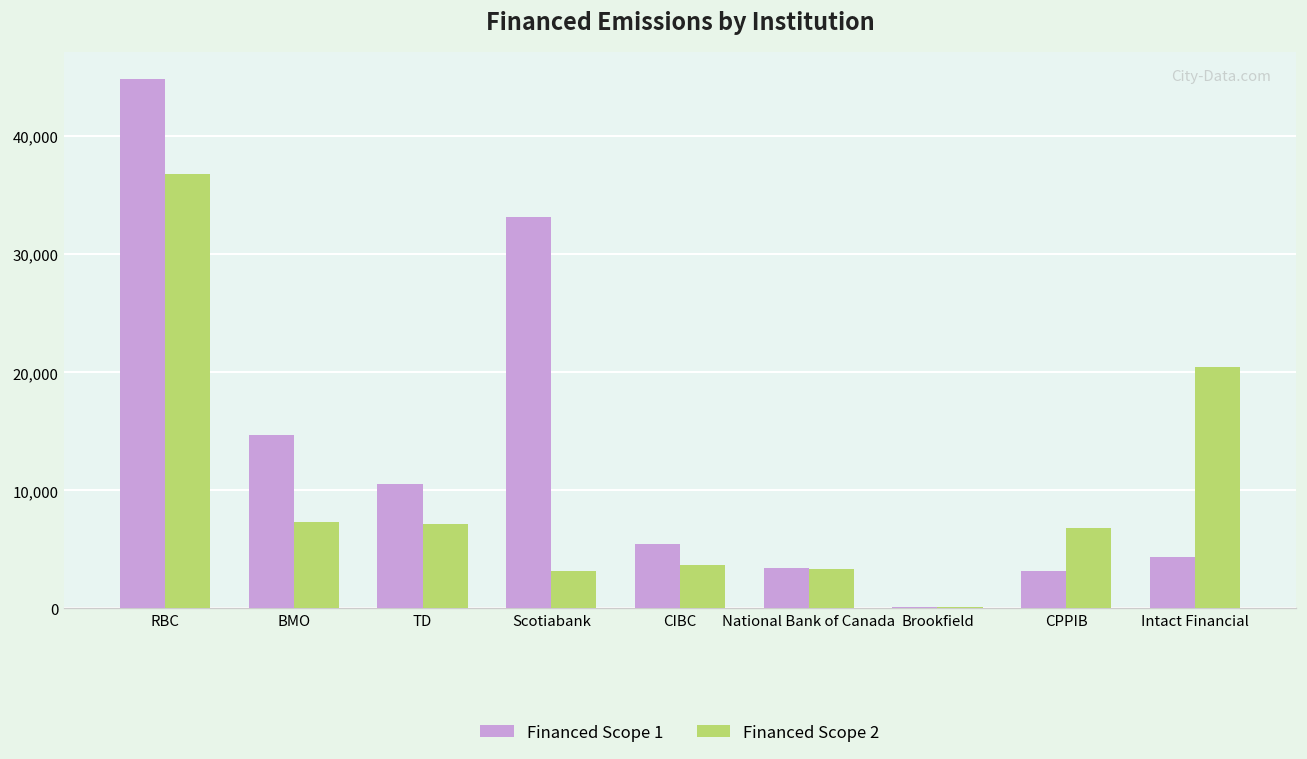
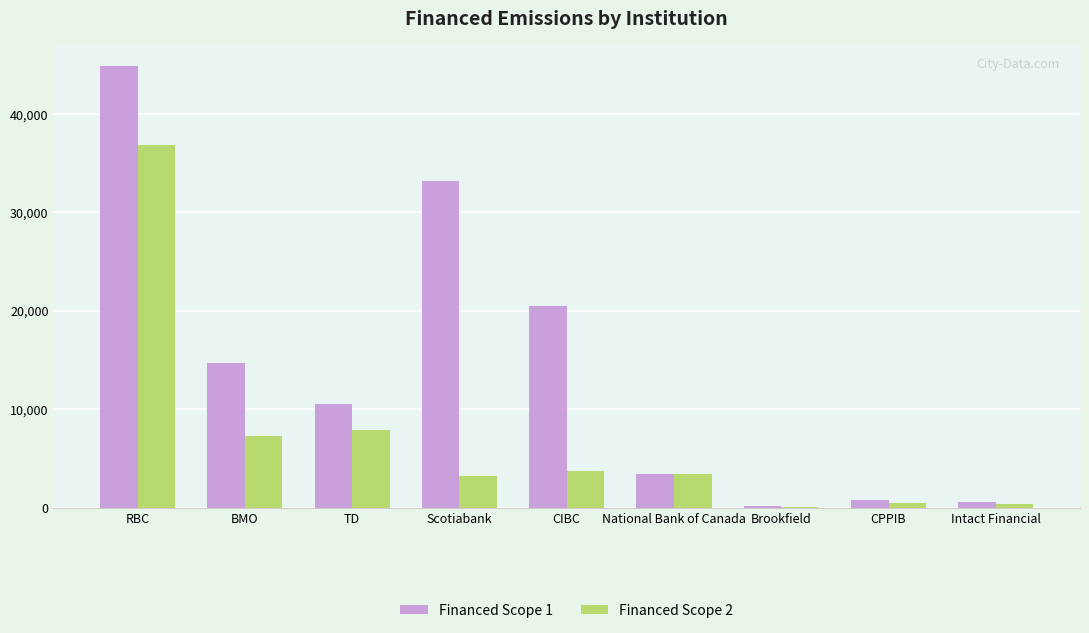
  {
    "Financed Scope 1": {
      "RBC": "45,000",
      "BMO": "15,000",
      "TD": "11,000",
      "Scotiabank": "33,000",
-     "CIBC": "5,000",
+     "CIBC": "21,000",
      "National Bank of Canada": "3,000",
-     "CPPIB": "3,000",
-     "Intact Financial": "4,000"
+     "CPPIB": "1,000",
+     "Intact Financial": "1,000"
    },
    "Financed Scope 2": {
      "RBC": "37,000",
      "BMO": "7,000",
-     "TD": "7,000",
+     "TD": "8,000",
      "Scotiabank": "3,000",
      "CIBC": "4,000",
      "National Bank of Canada": "3,000",
-     "CPPIB": "7,000",
-     "Intact Financial": "20,000"
+     "CPPIB": "0",
+     "Intact Financial": "0"
    }
  }
